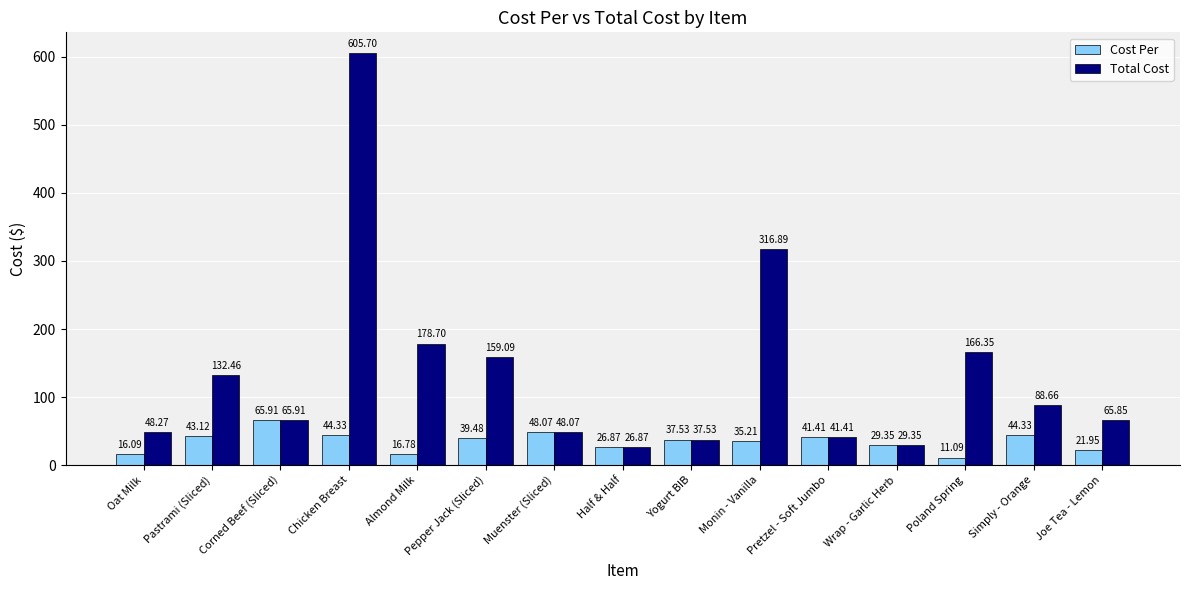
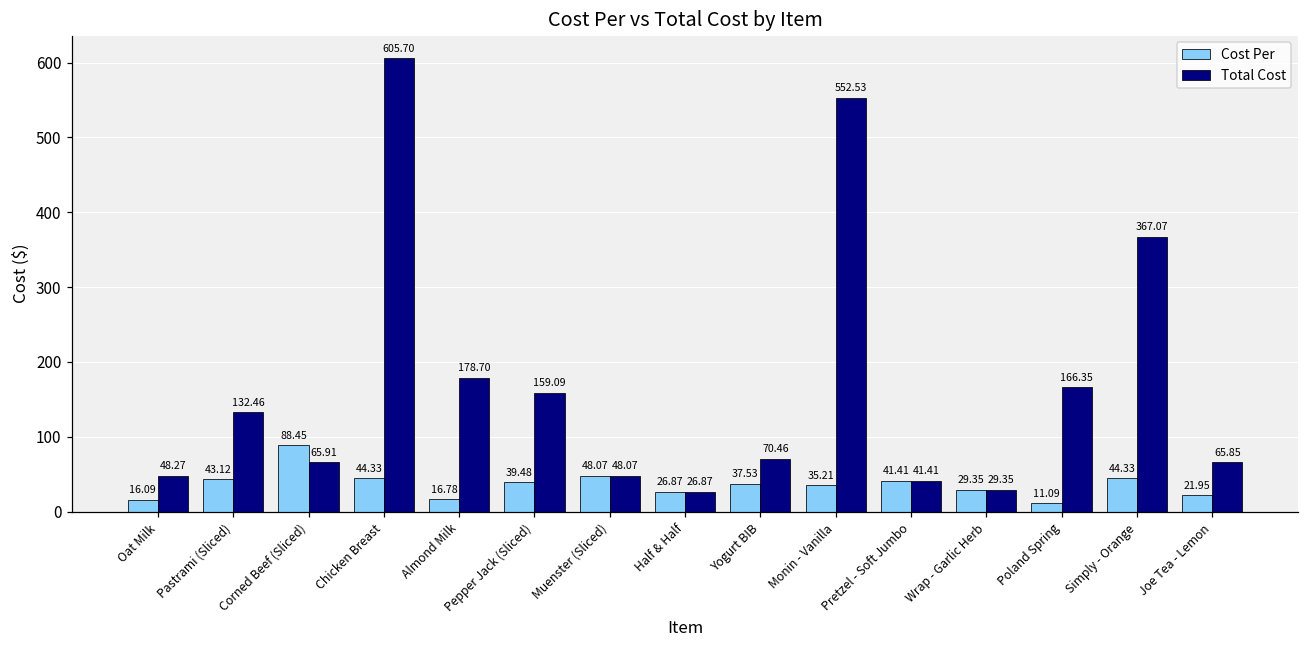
  {
    "Cost Per": {
      "Oat Milk": 16.09,
      "Pastrami (Sliced)": 43.12,
-     "Corned Beef (Sliced)": 65.91,
+     "Corned Beef (Sliced)": 88.45,
      "Chicken Breast": 44.33,
      "Almond Milk": 16.78,
      "Pepper Jack (Sliced)": 39.48,
      "Muenster (Sliced)": 48.07,
      "Half & Half": 26.87,
      "Yogurt BIB": 37.53,
      "Monin - Vanilla": 35.21,
      "Pretzel - Soft Jumbo": 41.41,
      "Wrap - Garlic Herb": 29.35,
      "Poland Spring": 11.09,
      "Simply - Orange": 44.33,
      "Joe Tea - Lemon": 21.95
    },
    "Total Cost": {
      "Oat Milk": 48.27,
      "Pastrami (Sliced)": 132.46,
      "Corned Beef (Sliced)": 65.91,
      "Chicken Breast": 605.70,
      "Almond Milk": 178.70,
      "Pepper Jack (Sliced)": 159.09,
      "Muenster (Sliced)": 48.07,
      "Half & Half": 26.87,
-     "Yogurt BIB": 37.53,
-     "Monin - Vanilla": 316.89,
+     "Yogurt BIB": 70.46,
+     "Monin - Vanilla": 552.53,
      "Pretzel - Soft Jumbo": 41.41,
      "Wrap - Garlic Herb": 29.35,
      "Poland Spring": 166.35,
-     "Simply - Orange": 88.66,
+     "Simply - Orange": 367.07,
      "Joe Tea - Lemon": 65.85
    }
  }
